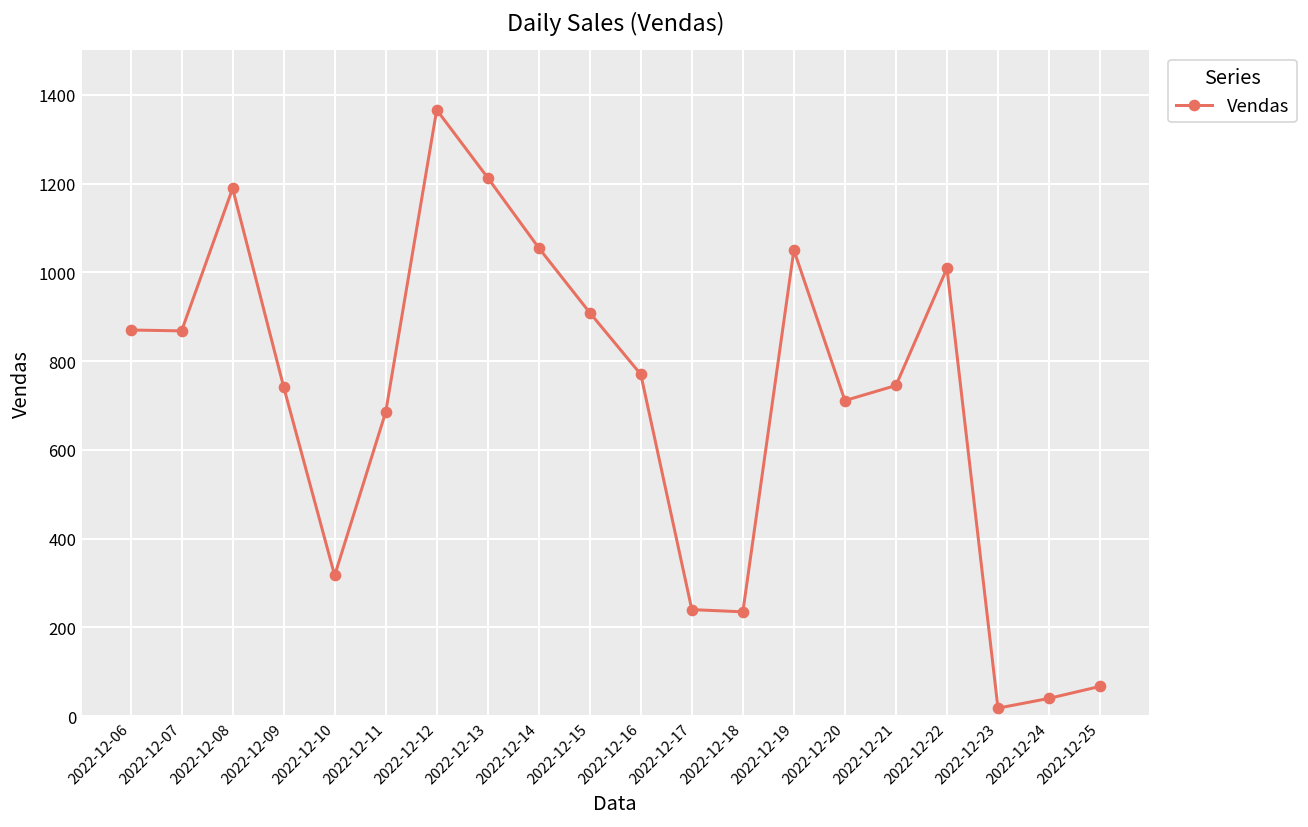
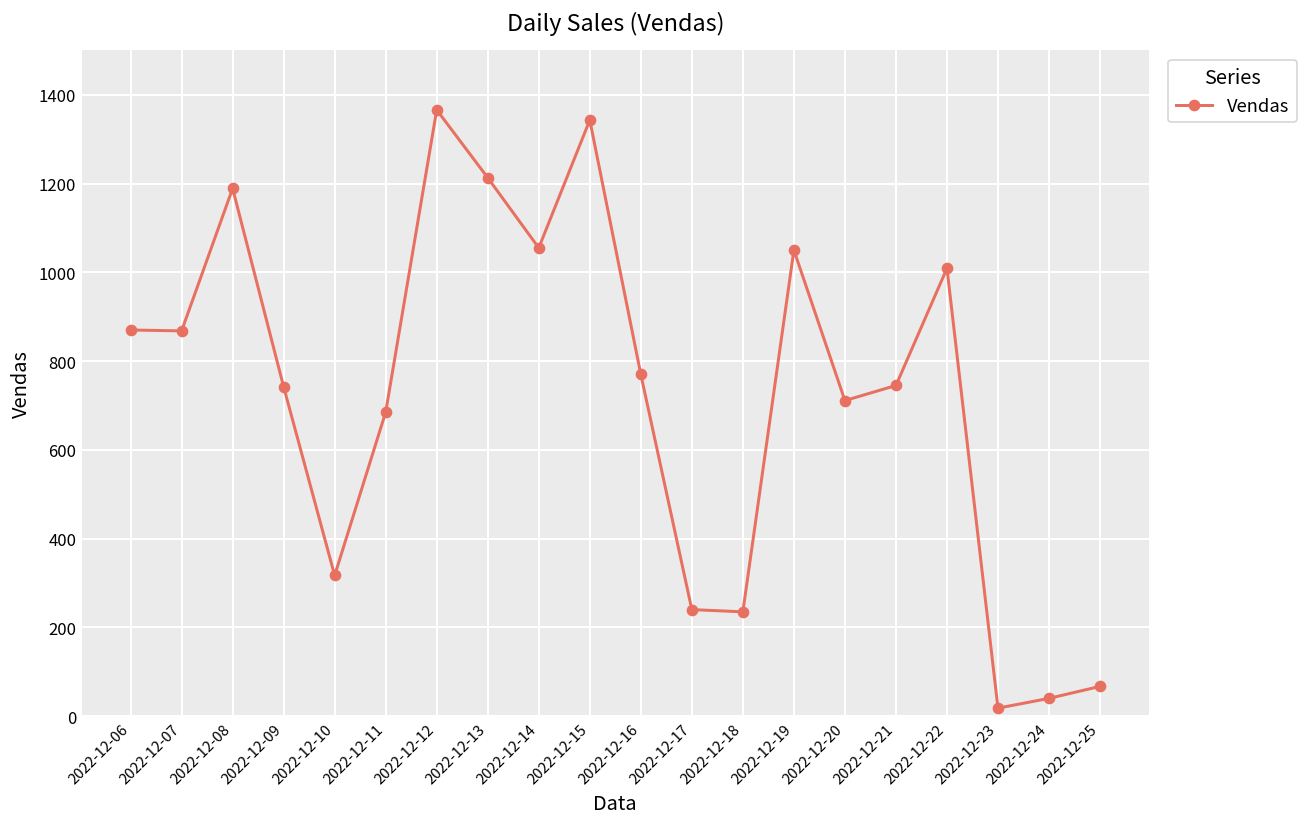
  {
    "2022-12-06": 870,
    "2022-12-07": 870,
    "2022-12-08": 1190,
    "2022-12-09": 740,
    "2022-12-10": 320,
    "2022-12-11": 690,
    "2022-12-12": 1370,
    "2022-12-13": 1210,
    "2022-12-14": 1060,
-   "2022-12-15": 910,
+   "2022-12-15": 1340,
    "2022-12-16": 770,
    "2022-12-17": 240,
    "2022-12-18": 240,
    "2022-12-19": 1050,
    "2022-12-20": 710,
    "2022-12-21": 750,
    "2022-12-22": 1010,
    "2022-12-23": 20,
    "2022-12-24": 40,
    "2022-12-25": 70
  }
